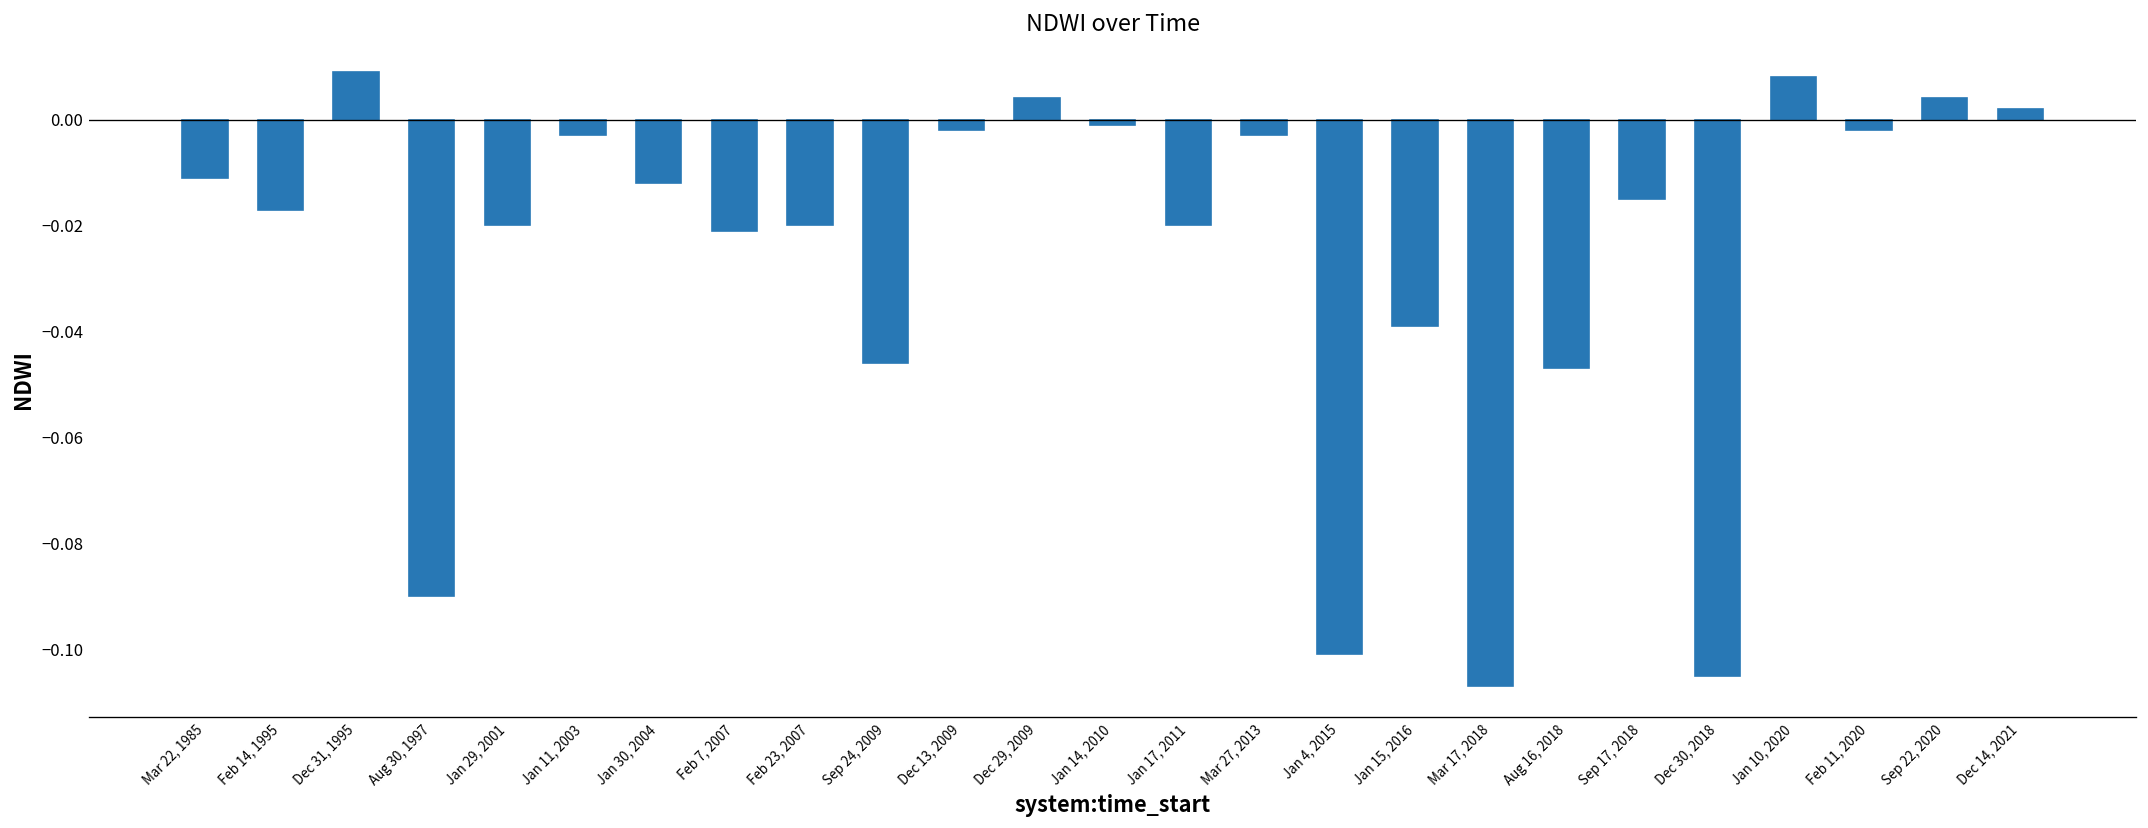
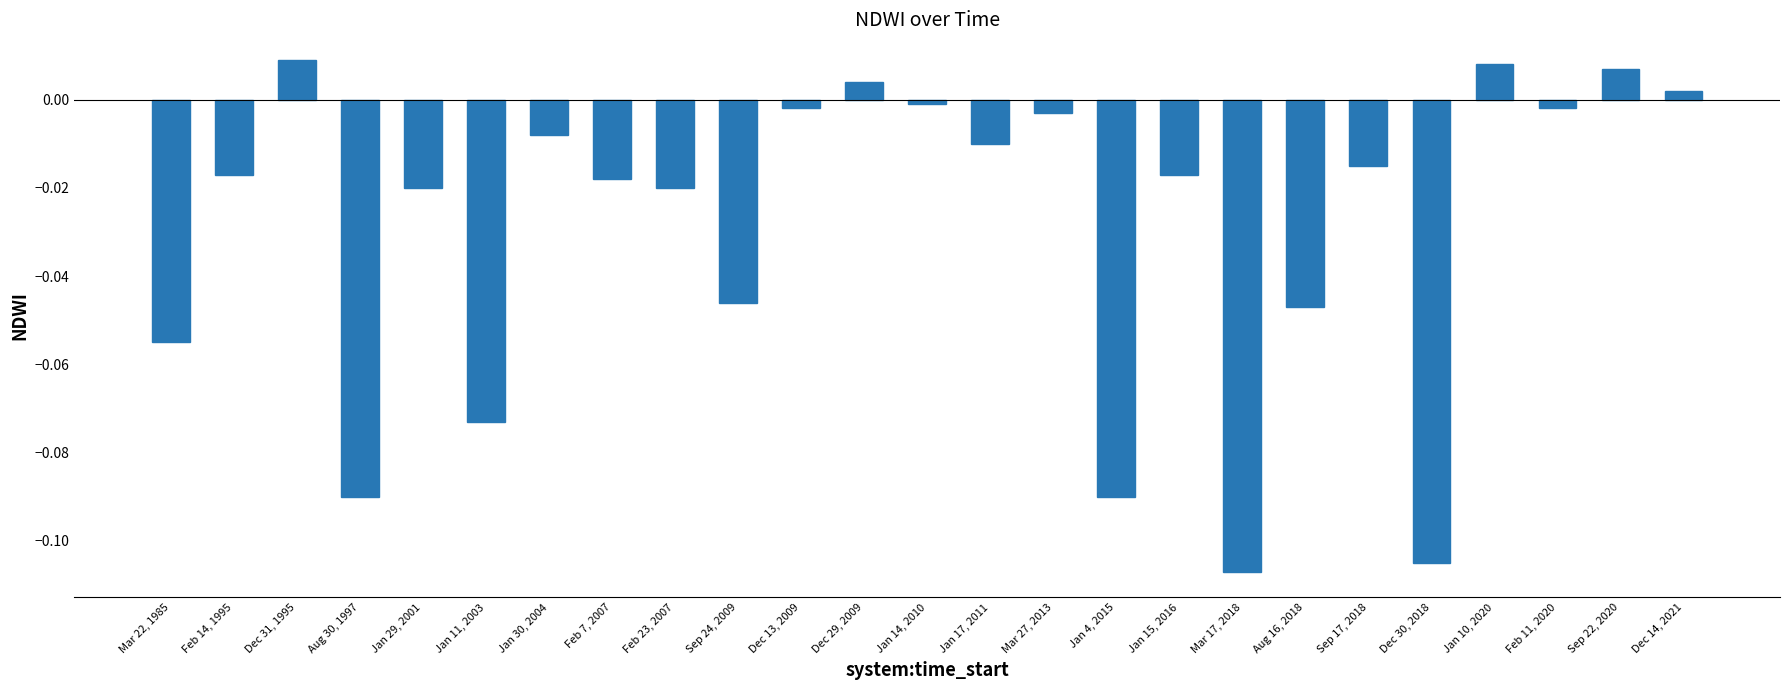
  {
-   "Mar 22, 1985": -0.011,
+   "Mar 22, 1985": -0.055,
    "Feb 14, 1995": -0.017,
    "Dec 31, 1995": 0.009,
    "Aug 30, 1997": -0.090,
    "Jan 29, 2001": -0.020,
-   "Jan 11, 2003": -0.003,
-   "Jan 30, 2004": -0.012,
-   "Feb 7, 2007": -0.021,
+   "Jan 11, 2003": -0.073,
+   "Jan 30, 2004": -0.008,
+   "Feb 7, 2007": -0.018,
    "Feb 23, 2007": -0.020,
    "Sep 24, 2009": -0.046,
    "Dec 13, 2009": -0.002,
    "Dec 29, 2009": 0.004,
    "Jan 14, 2010": -0.001,
-   "Jan 17, 2011": -0.02,
+   "Jan 17, 2011": -0.01,
    "Mar 27, 2013": -0.003,
-   "Jan 4, 2015": -0.101,
-   "Jan 15, 2016": -0.039,
+   "Jan 4, 2015": -0.090,
+   "Jan 15, 2016": -0.017,
    "Mar 17, 2018": -0.107,
    "Aug 16, 2018": -0.047,
    "Sep 17, 2018": -0.015,
    "Dec 30, 2018": -0.105,
    "Jan 10, 2020": 0.008,
    "Feb 11, 2020": -0.002,
-   "Sep 22, 2020": 0.004,
+   "Sep 22, 2020": 0.007,
    "Dec 14, 2021": 0.002
  }
